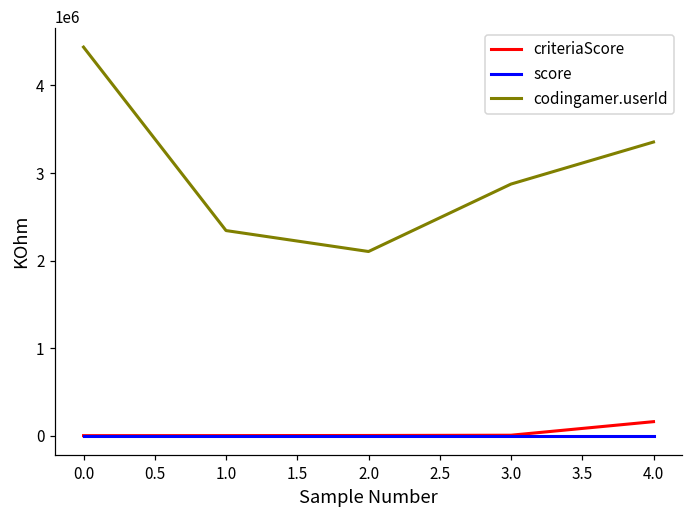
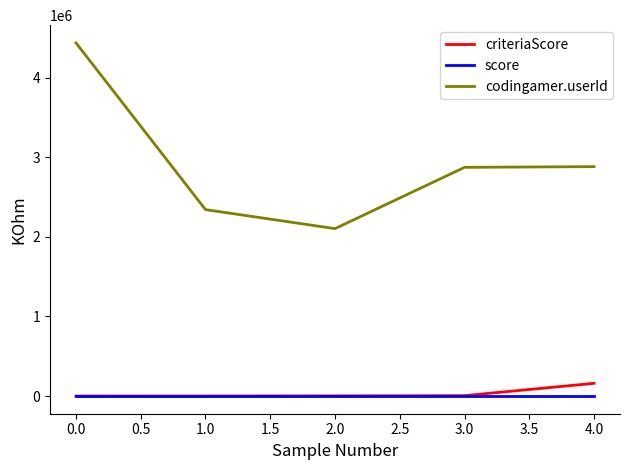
  {
    "criteriaScore": {
      "4.0": 200000
    },
    "score": {
      "4.0": 0
    },
    "codingamer.userId": {
      "0.0": 4400000,
      "1.0": 2300000,
      "2.0": 2100000,
      "3.0": 2900000,
-     "4.0": 3400000
+     "4.0": 2900000
    }
  }
